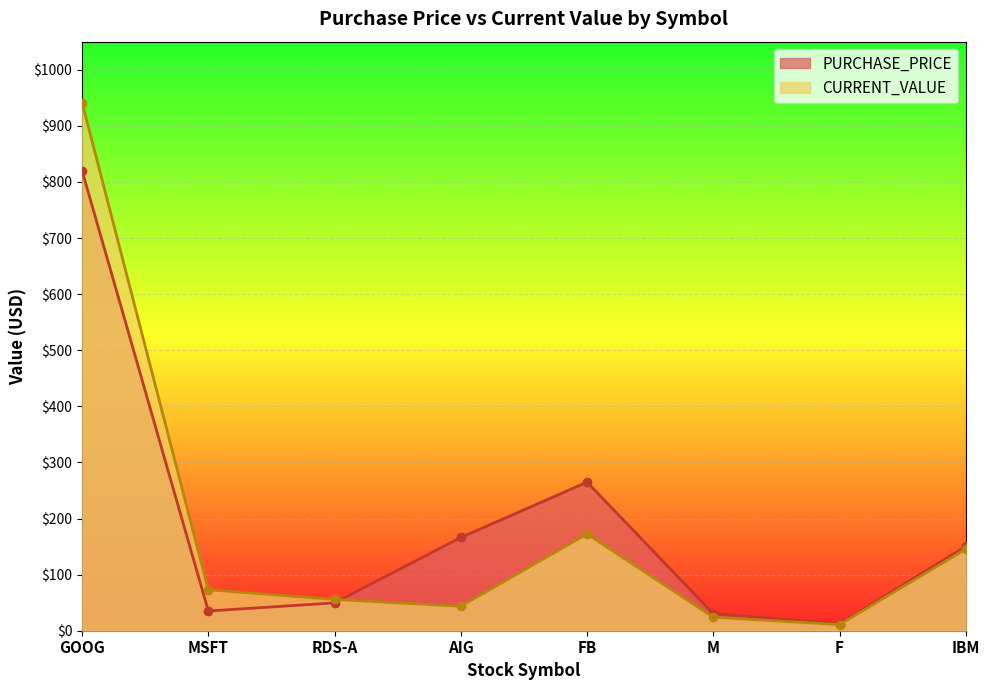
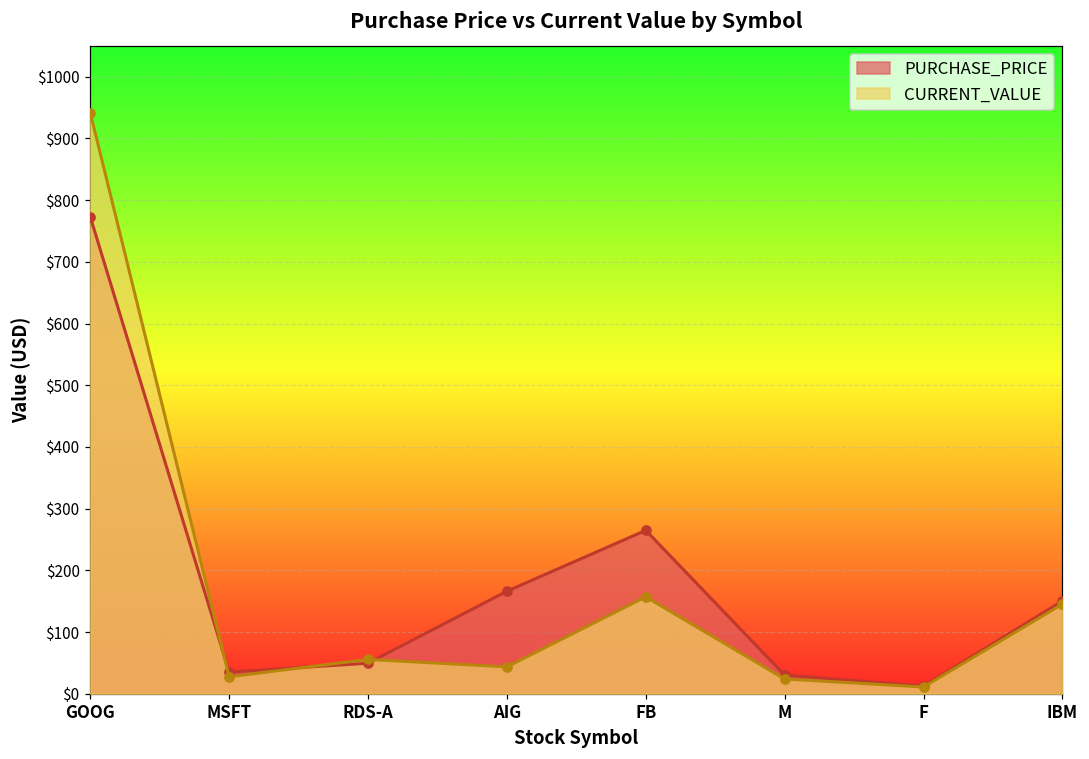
  {
    "PURCHASE_PRICE": {
-     "GOOG": "$820",
+     "GOOG": "$770",
      "MSFT": "$40",
      "RDS-A": "$50",
      "AIG": "$170",
      "FB": "$260",
      "M": "$30",
      "IBM": "$150"
    },
    "CURRENT_VALUE": {
      "GOOG": "$940",
-     "MSFT": "$70",
+     "MSFT": "$30",
      "RDS-A": "$60",
      "AIG": "$40",
-     "FB": "$170",
+     "FB": "$160",
      "M": "$20",
      "IBM": "$150"
    }
  }
